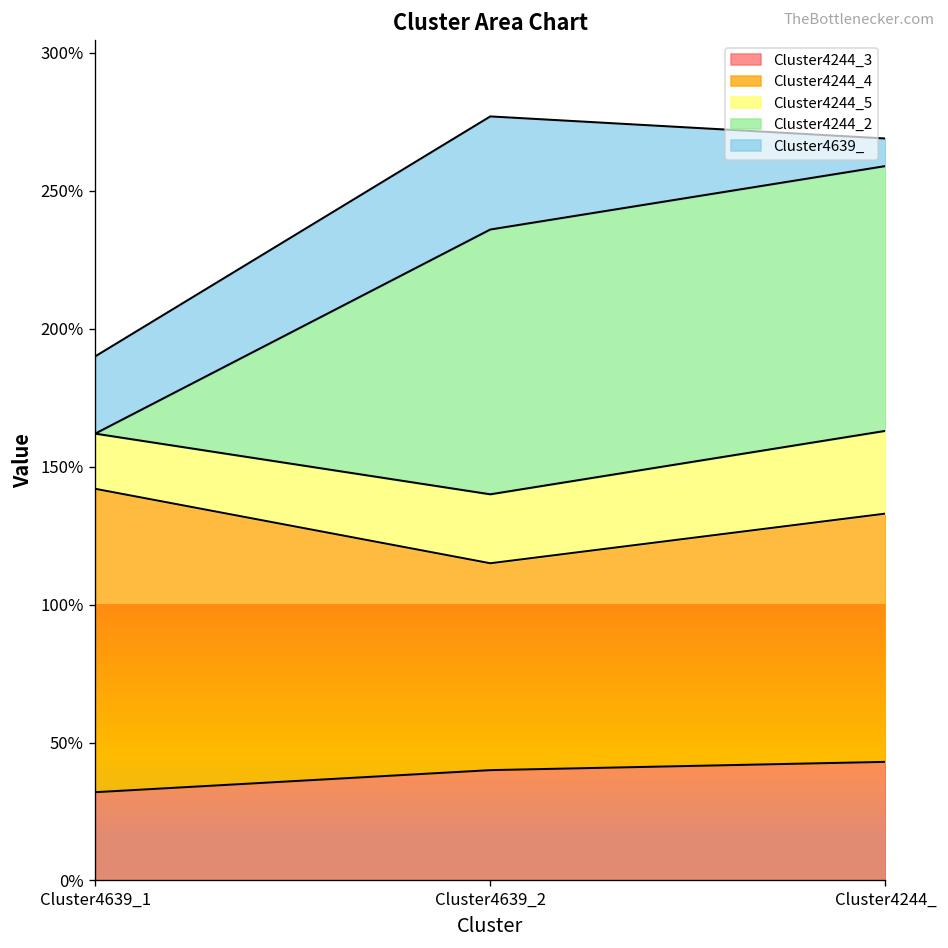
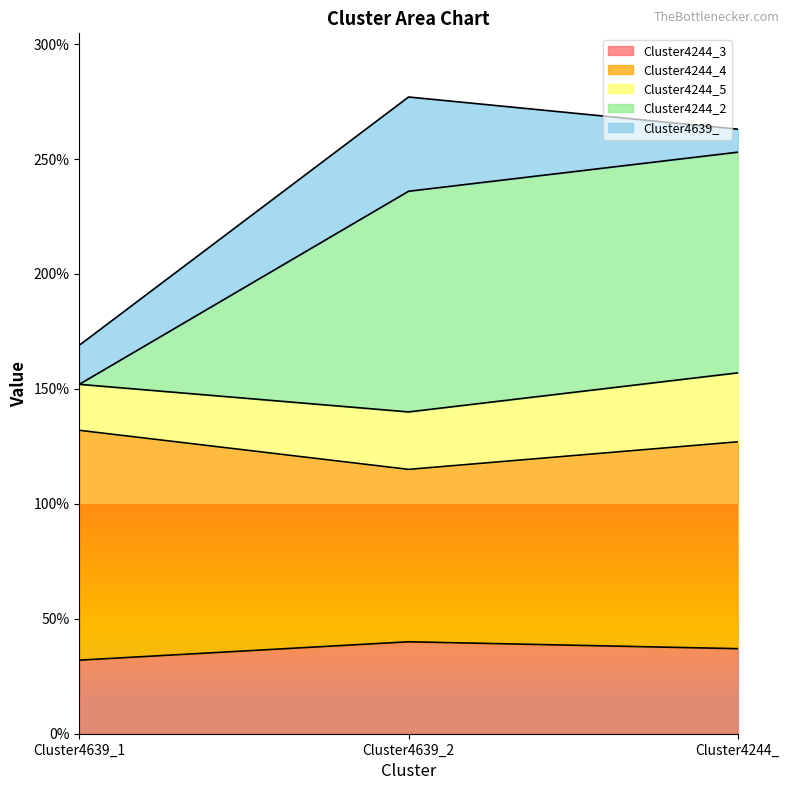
  {
    "Cluster4244_3": {
      "Cluster4639_1": "32%",
      "Cluster4639_2": "40%",
-     "Cluster4244_": "43%"
+     "Cluster4244_": "37%"
    },
    "Cluster4244_4": {
-     "Cluster4639_1": "110%",
+     "Cluster4639_1": "100%",
      "Cluster4639_2": "75%",
      "Cluster4244_": "90%"
    },
    "Cluster4244_5": {
      "Cluster4639_2": "25%",
      "Cluster4244_": "30%"
    },
    "Cluster4244_2": {
      "Cluster4639_2": "96%",
      "Cluster4244_": "96%"
    },
    "Cluster4639_": {
-     "Cluster4639_1": "28%",
+     "Cluster4639_1": "17%",
      "Cluster4639_2": "41%",
      "Cluster4244_": "10%"
    }
  }
